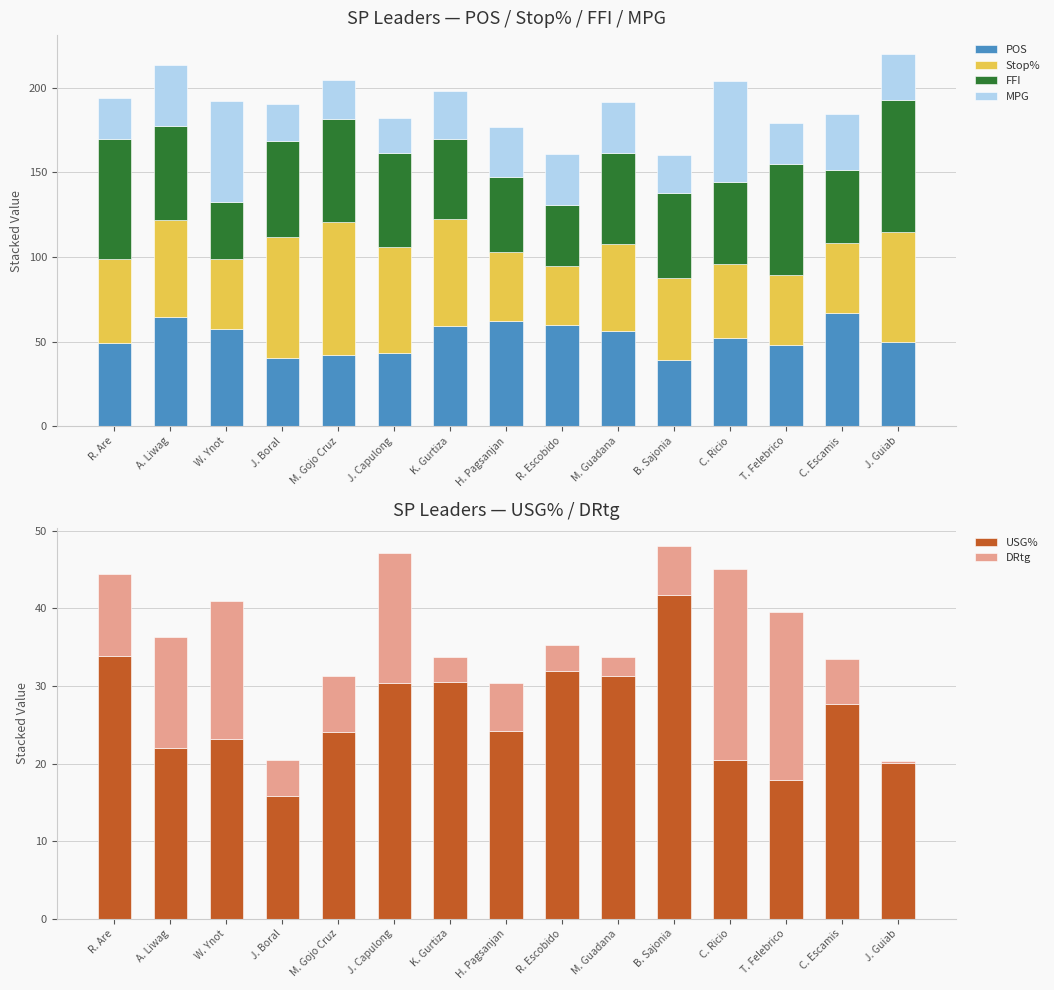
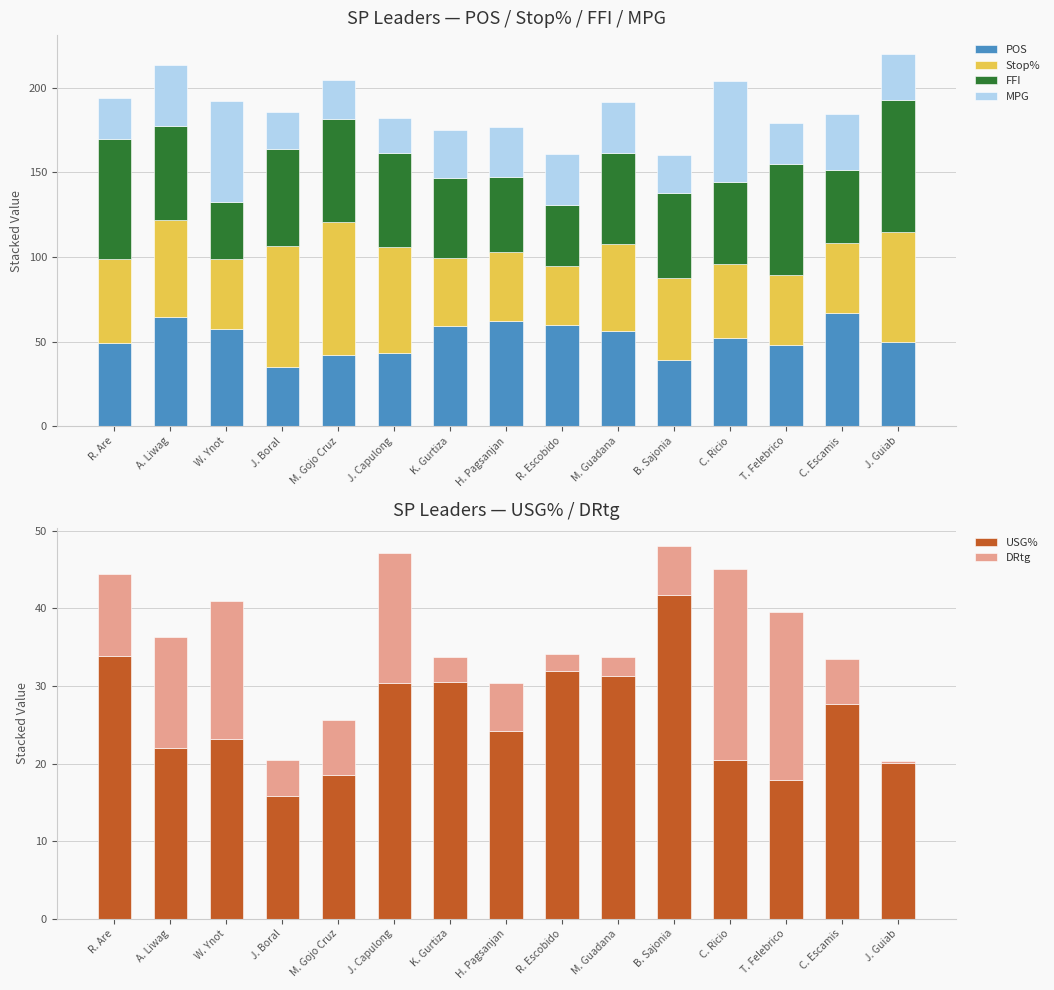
  {
    "SP Leaders — POS / Stop% / FFI / MPG": {
      "POS": {
        "R. Are": 49,
        "A. Liwag": 65,
        "W. Ynot": 58,
-       "J. Boral": 40,
+       "J. Boral": 35,
        "M. Gojo Cruz": 42,
        "J. Capulong": 43,
        "K. Gurtiza": 59,
        "H. Pagsanjan": 62,
        "R. Escobido": 60,
        "M. Guadana": 56,
        "B. Sajonia": 39,
        "C. Ricio": 52,
        "T. Felebrico": 48,
        "C. Escamis": 67,
        "J. Guiab": 50
      },
      "Stop%": {
        "R. Are": 50,
        "A. Liwag": 57,
        "W. Ynot": 41,
        "J. Boral": 72,
        "M. Gojo Cruz": 79,
        "J. Capulong": 63,
-       "K. Gurtiza": 63,
+       "K. Gurtiza": 40,
        "H. Pagsanjan": 41,
        "R. Escobido": 35,
        "M. Guadana": 52,
        "B. Sajonia": 49,
        "C. Ricio": 44,
        "T. Felebrico": 42,
        "C. Escamis": 41,
        "J. Guiab": 65
      },
      "FFI": {
        "R. Are": 71,
        "A. Liwag": 56,
        "W. Ynot": 34,
        "J. Boral": 57,
        "M. Gojo Cruz": 61,
        "J. Capulong": 55,
        "K. Gurtiza": 47,
        "H. Pagsanjan": 44,
        "R. Escobido": 36,
        "M. Guadana": 54,
        "B. Sajonia": 50,
        "C. Ricio": 48,
        "T. Felebrico": 65,
        "C. Escamis": 43,
        "J. Guiab": 78
      },
      "MPG": {
        "R. Are": 25,
        "A. Liwag": 36,
        "W. Ynot": 60,
        "J. Boral": 22,
        "M. Gojo Cruz": 23,
        "J. Capulong": 21,
        "K. Gurtiza": 28,
        "H. Pagsanjan": 30,
        "R. Escobido": 30,
        "M. Guadana": 30,
        "B. Sajonia": 23,
        "C. Ricio": 60,
        "T. Felebrico": 24,
        "C. Escamis": 33,
        "J. Guiab": 27
      }
    },
    "SP Leaders — USG% / DRtg": {
      "USG%": {
        "R. Are": 34,
        "A. Liwag": 22,
        "W. Ynot": 23,
        "J. Boral": 16,
-       "M. Gojo Cruz": 24,
+       "M. Gojo Cruz": 18,
        "J. Capulong": 30,
        "K. Gurtiza": 31,
        "H. Pagsanjan": 24,
        "R. Escobido": 32,
        "M. Guadana": 31,
        "B. Sajonia": 42,
        "C. Ricio": 20,
        "T. Felebrico": 18,
        "C. Escamis": 28,
        "J. Guiab": 20
      },
      "DRtg": {
        "R. Are": 11,
        "A. Liwag": 14,
        "W. Ynot": 18,
        "J. Boral": 5,
        "M. Gojo Cruz": 7,
        "J. Capulong": 17,
        "K. Gurtiza": 3,
        "H. Pagsanjan": 6,
-       "R. Escobido": 3,
+       "R. Escobido": 2,
        "M. Guadana": 2,
        "B. Sajonia": 6,
        "C. Ricio": 25,
        "T. Felebrico": 22,
        "C. Escamis": 6
      }
    }
  }
